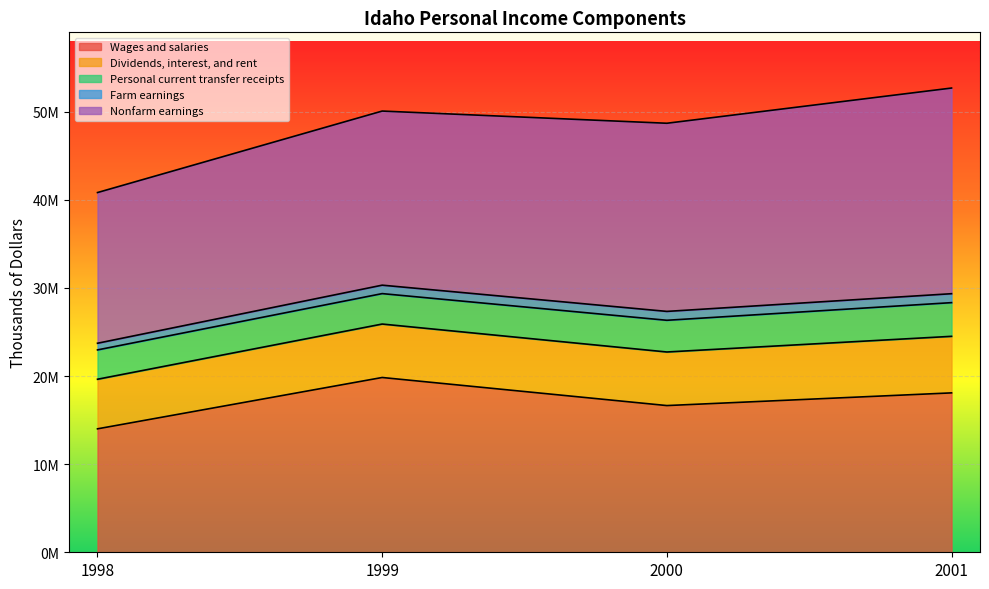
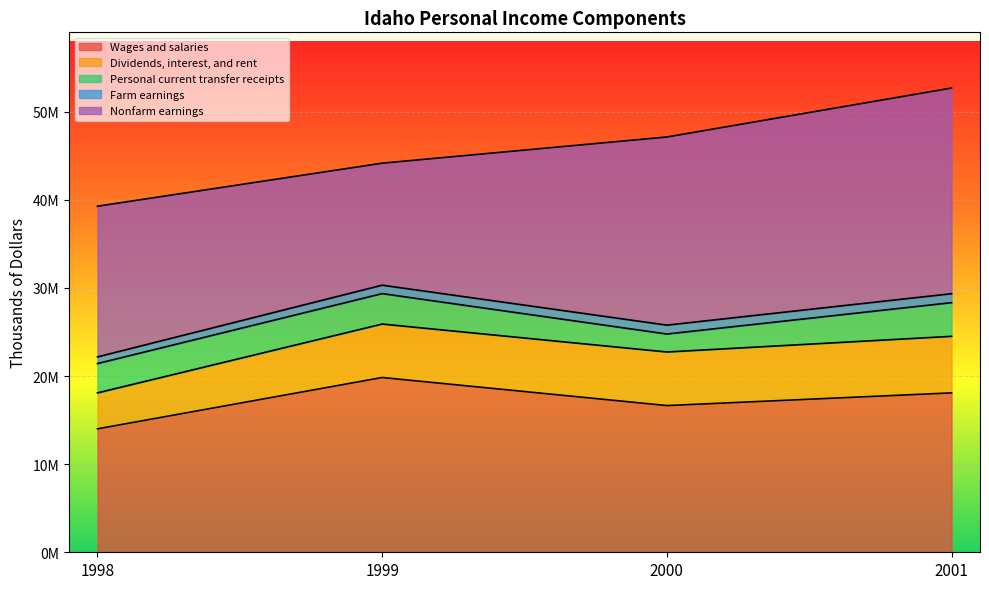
  {
    "Wages and salaries": {
      "1998": 14000000,
      "1999": 20000000,
      "2000": 17000000,
      "2001": 18000000
    },
    "Dividends, interest, and rent": {
-     "1998": 6000000,
+     "1998": 4000000,
      "1999": 6000000,
      "2000": 6000000,
      "2001": 6000000
    },
    "Personal current transfer receipts": {
      "1998": 3000000,
      "1999": 3000000,
-     "2000": 4000000,
+     "2000": 2000000,
      "2001": 4000000
    },
    "Farm earnings": {
      "1998": 1000000,
      "1999": 1000000,
      "2000": 1000000,
      "2001": 1000000
    },
    "Nonfarm earnings": {
      "1998": 17000000,
-     "1999": 20000000,
+     "1999": 14000000,
      "2000": 21000000,
      "2001": 23000000
    }
  }
